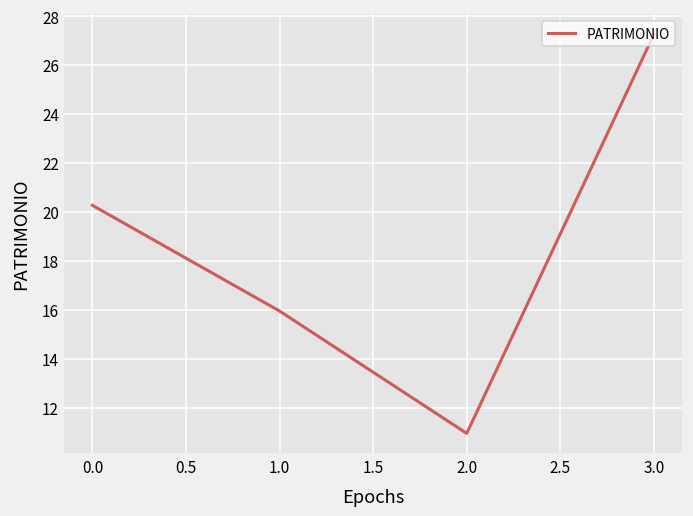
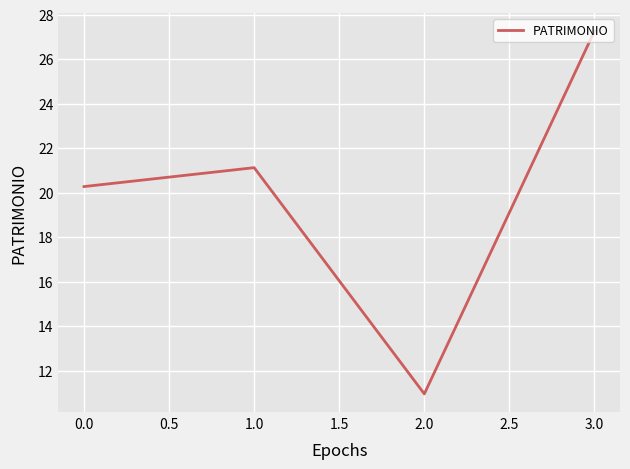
  {
    "0.0": 20.3,
-   "1.0": 16.0,
+   "1.0": 21.1,
    "2.0": 11.0
  }
